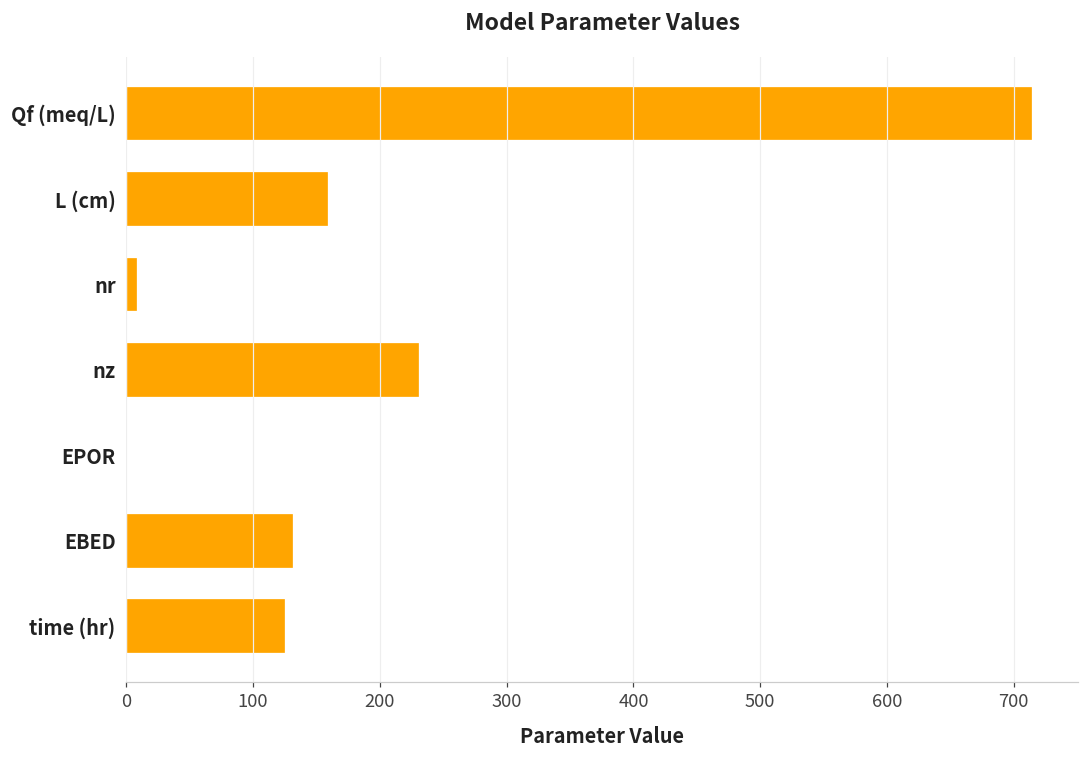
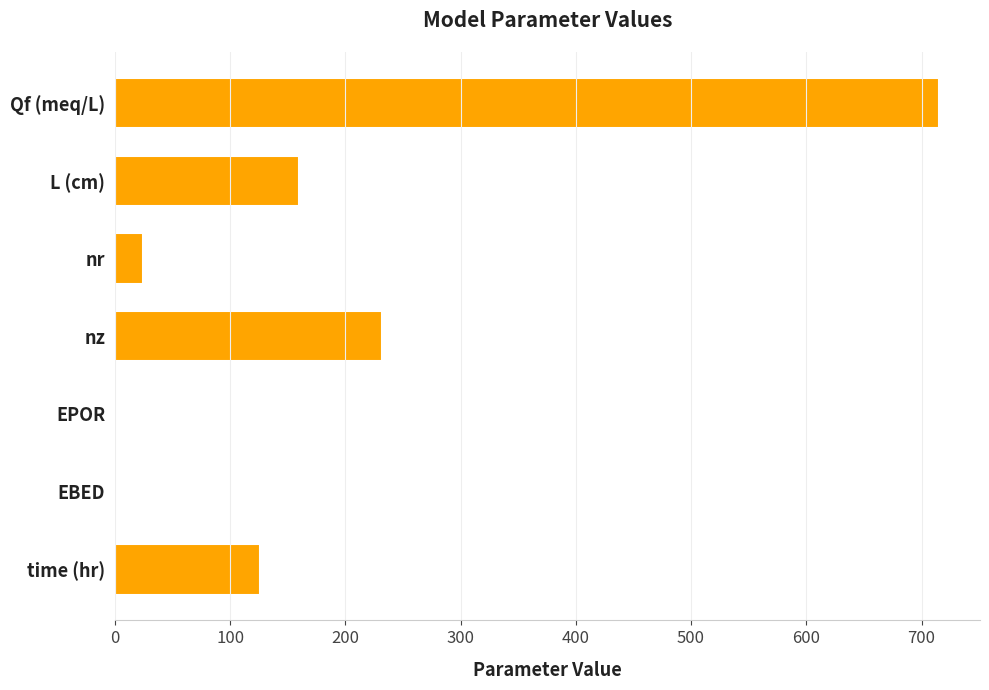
  {
    "Qf (meq/L)": 715,
    "L (cm)": 160,
-   "nr": 9,
+   "nr": 24,
    "nz": 232,
-   "EBED": 133,
+   "EBED": 0,
    "time (hr)": 126
  }
